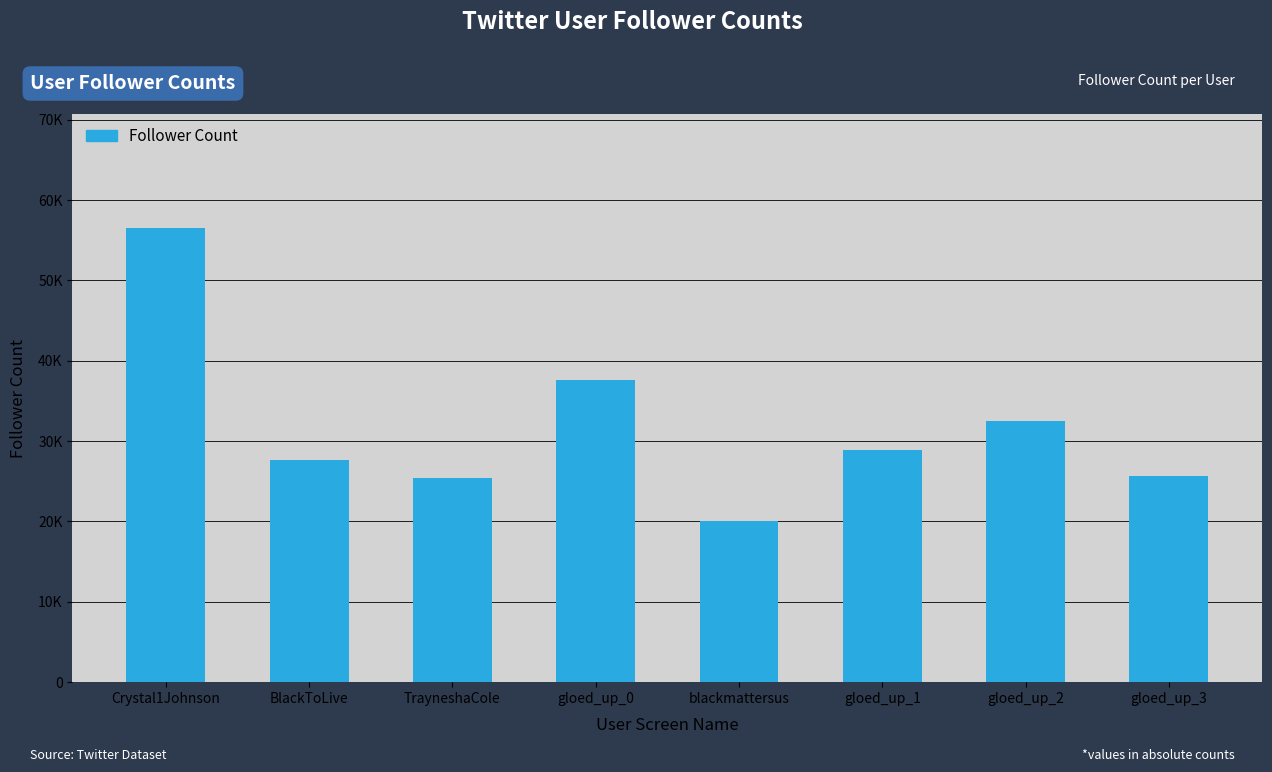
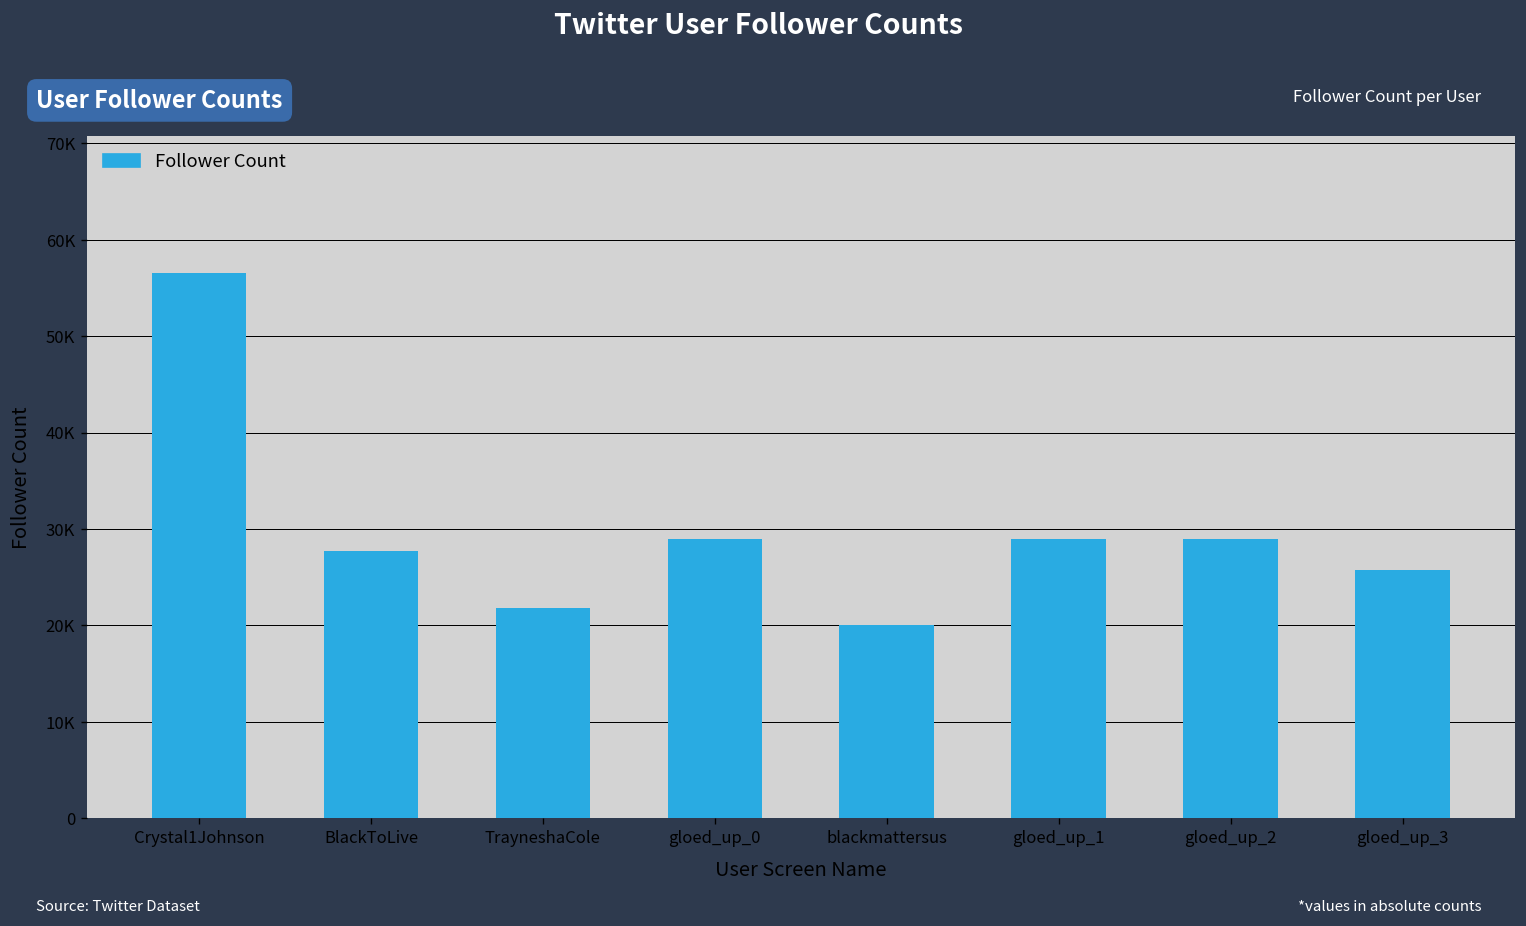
  {
    "Crystal1Johnson": 57000,
    "BlackToLive": 28000,
-   "TrayneshaCole": 25000,
-   "gloed_up_0": 38000,
+   "TrayneshaCole": 22000,
+   "gloed_up_0": 29000,
    "blackmattersus": 20000,
    "gloed_up_1": 29000,
-   "gloed_up_2": 32000,
+   "gloed_up_2": 29000,
    "gloed_up_3": 26000
  }
